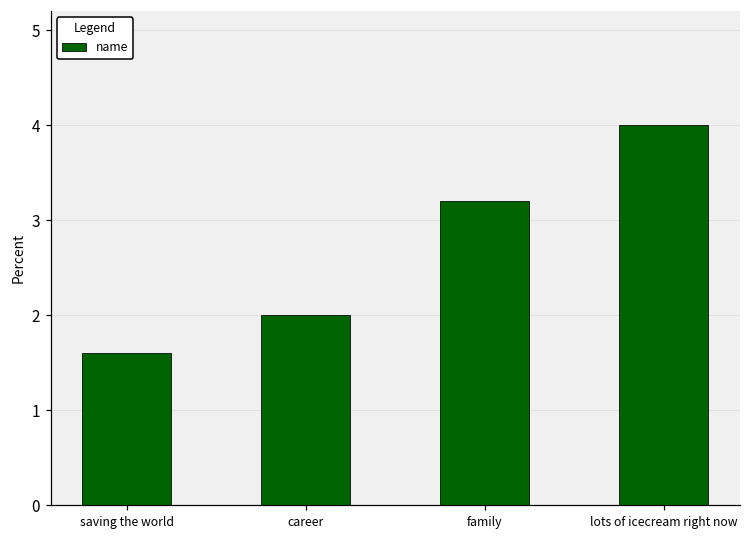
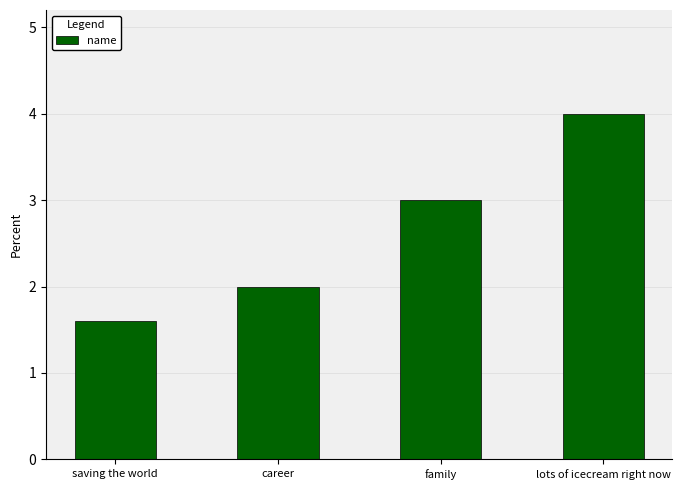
  {
    "saving the world": 1.6,
    "career": 2.0,
-   "family": 3.2,
+   "family": 3.0,
    "lots of icecream right now": 4.0
  }
